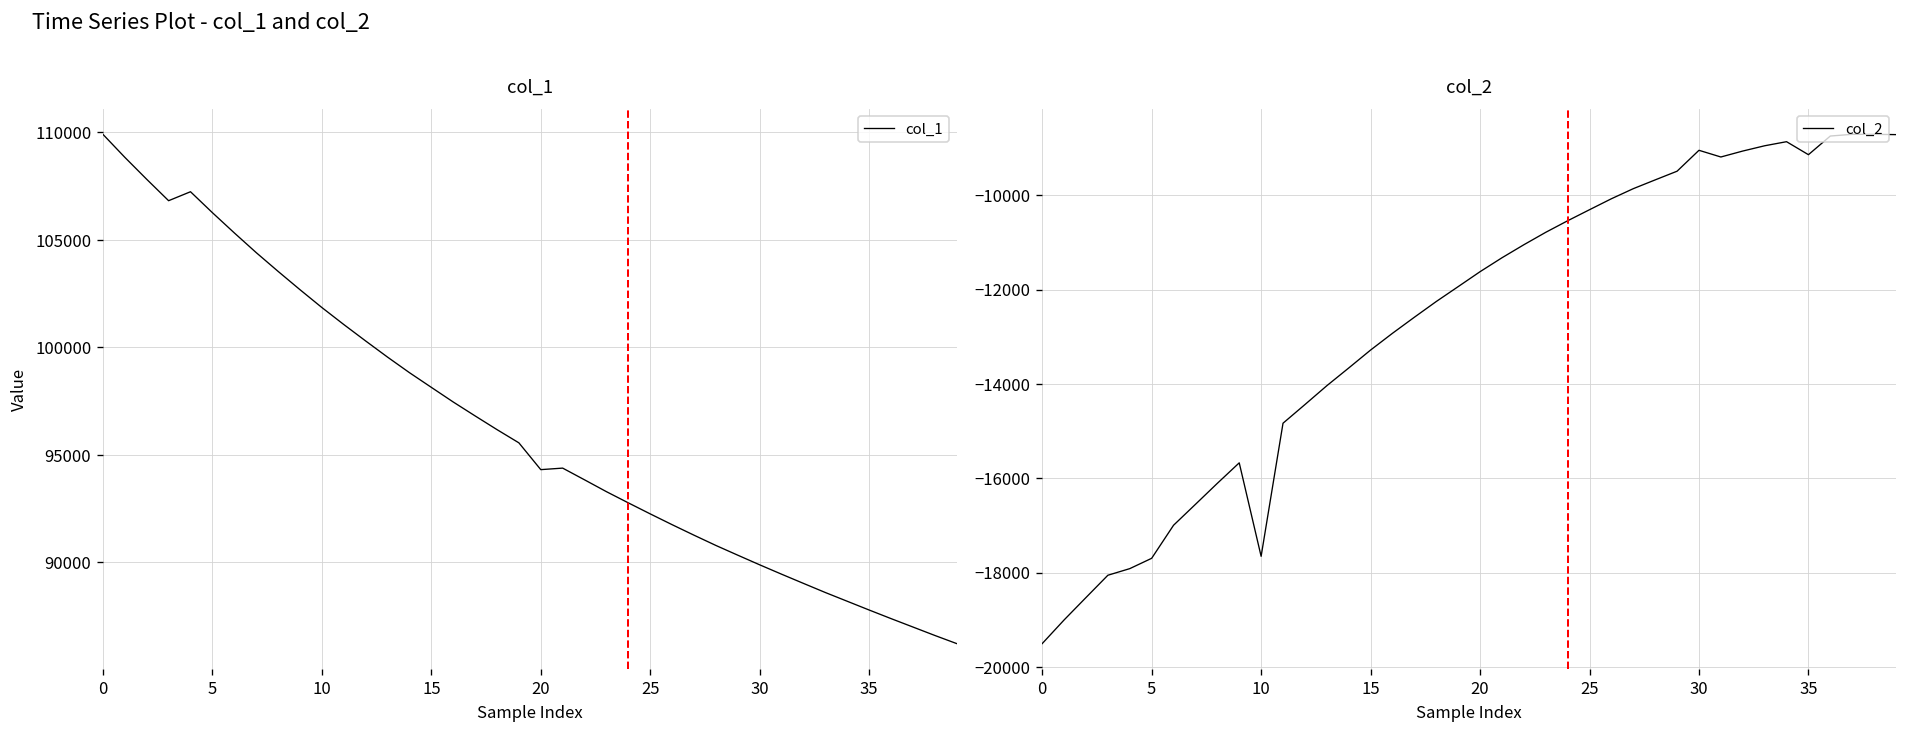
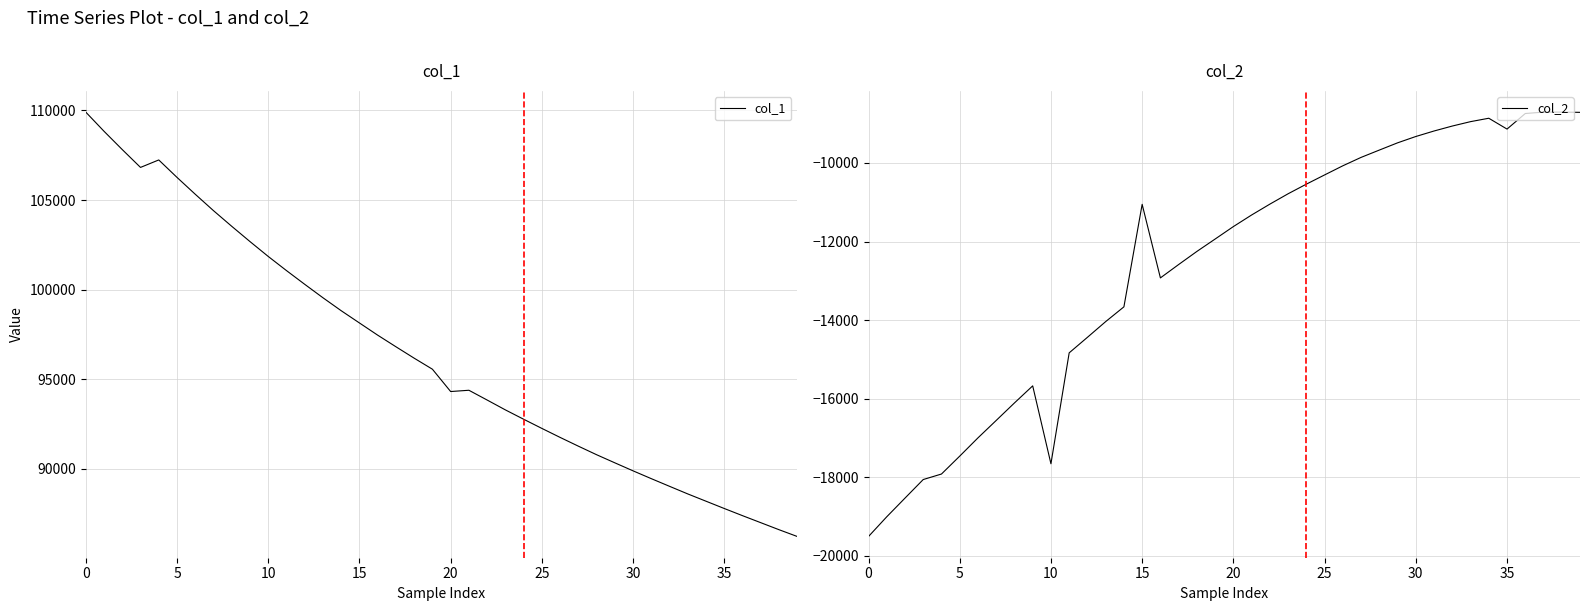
  {
    "col_1": {
      "0": 109900,
      "5": 106300,
      "10": 101900,
      "15": 98100,
      "20": 94300,
      "25": 92300,
      "30": 89900,
      "35": 87800
    },
    "col_2": {
      "0": -19500,
-     "5": -17700,
+     "5": -17500,
      "10": -17700,
-     "15": -13300,
+     "15": -11100,
      "20": -11600,
      "25": -10300,
-     "30": -9000,
+     "30": -9300,
      "35": -9100
    }
  }
